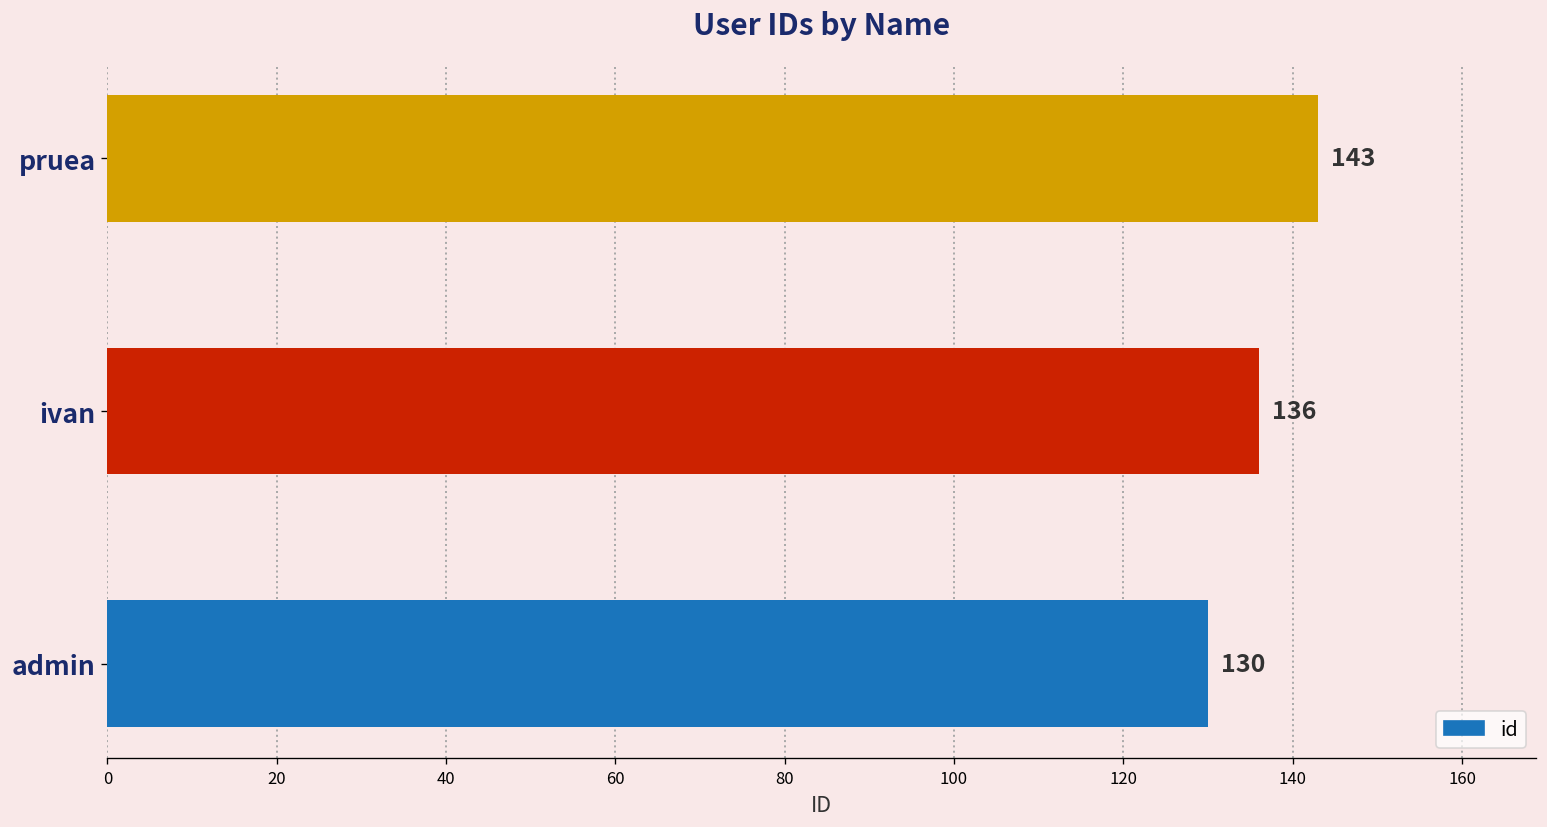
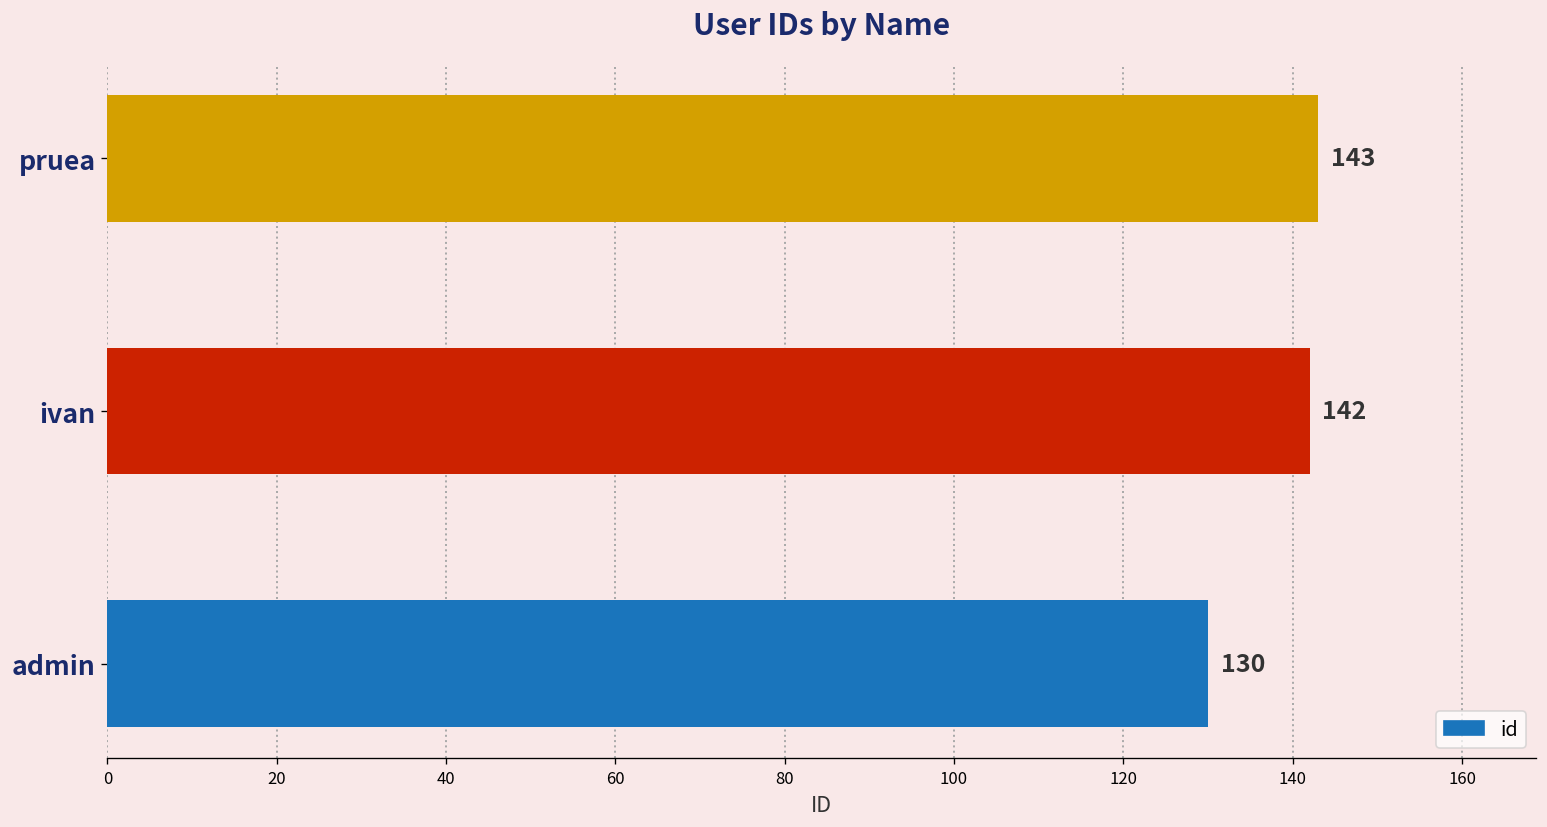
  {
    "pruea": 143,
-   "ivan": 136,
+   "ivan": 142,
    "admin": 130
  }
